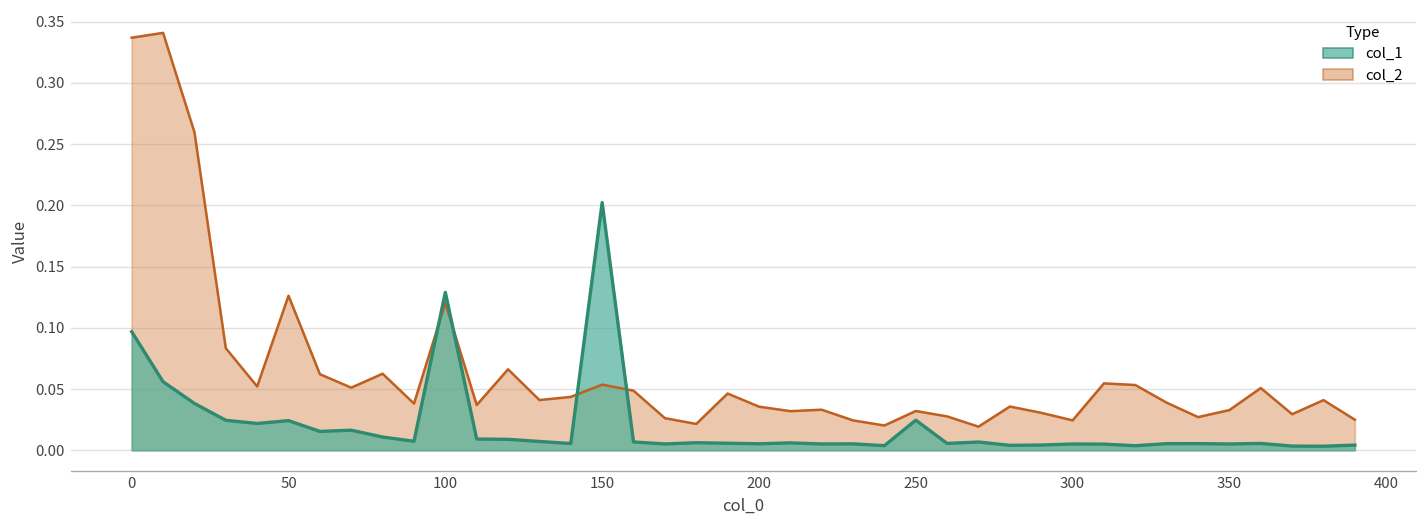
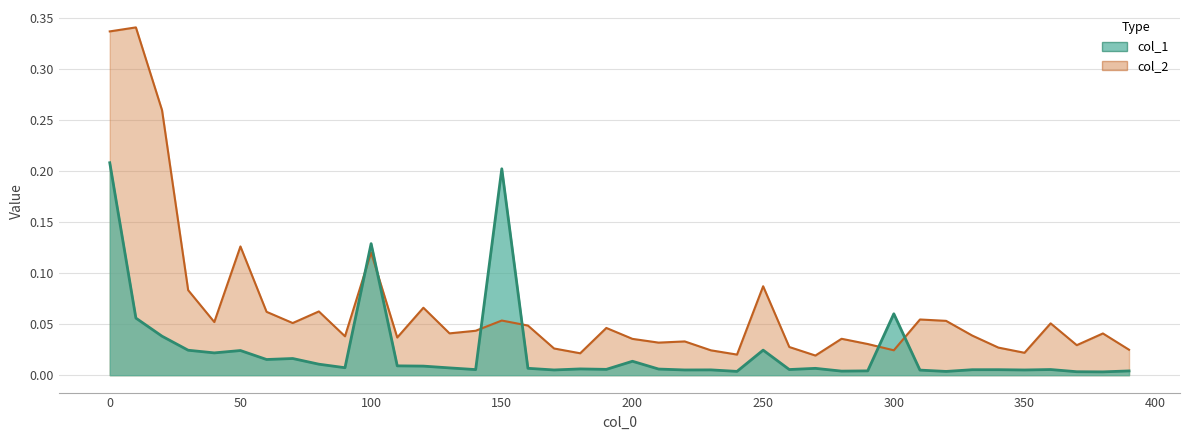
  {
    "col_2": {
      "0": 0.337,
      "50": 0.126,
      "100": 0.120,
      "150": 0.054,
      "200": 0.036,
-     "250": 0.032,
+     "250": 0.087,
      "300": 0.024,
-     "350": 0.033
+     "350": 0.022
    },
    "col_1": {
-     "0": 0.097,
+     "0": 0.208,
      "50": 0.024,
      "100": 0.129,
      "150": 0.202,
-     "200": 0.005,
+     "200": 0.014,
      "250": 0.025,
-     "300": 0.005,
+     "300": 0.060,
      "350": 0.005
    }
  }
